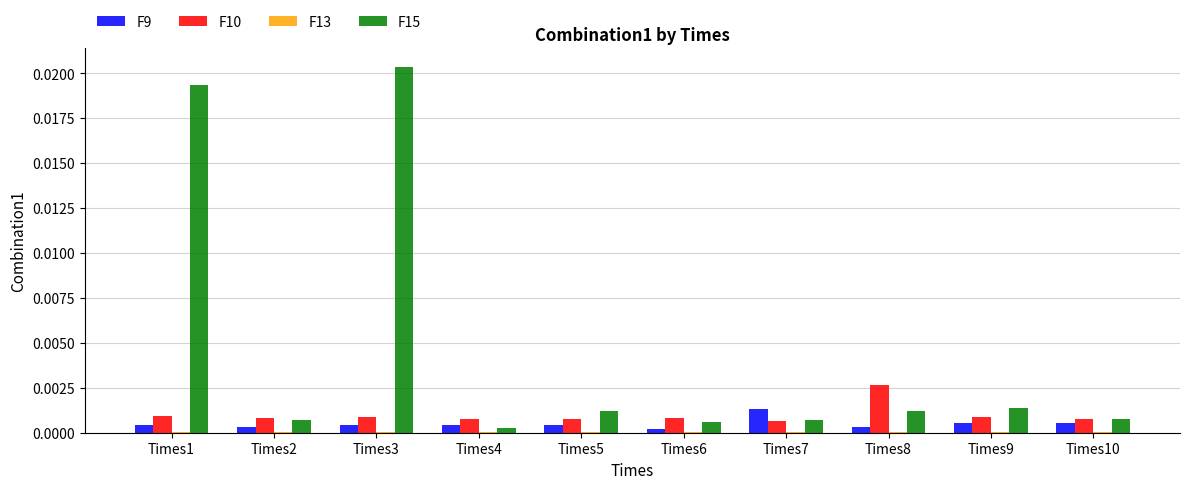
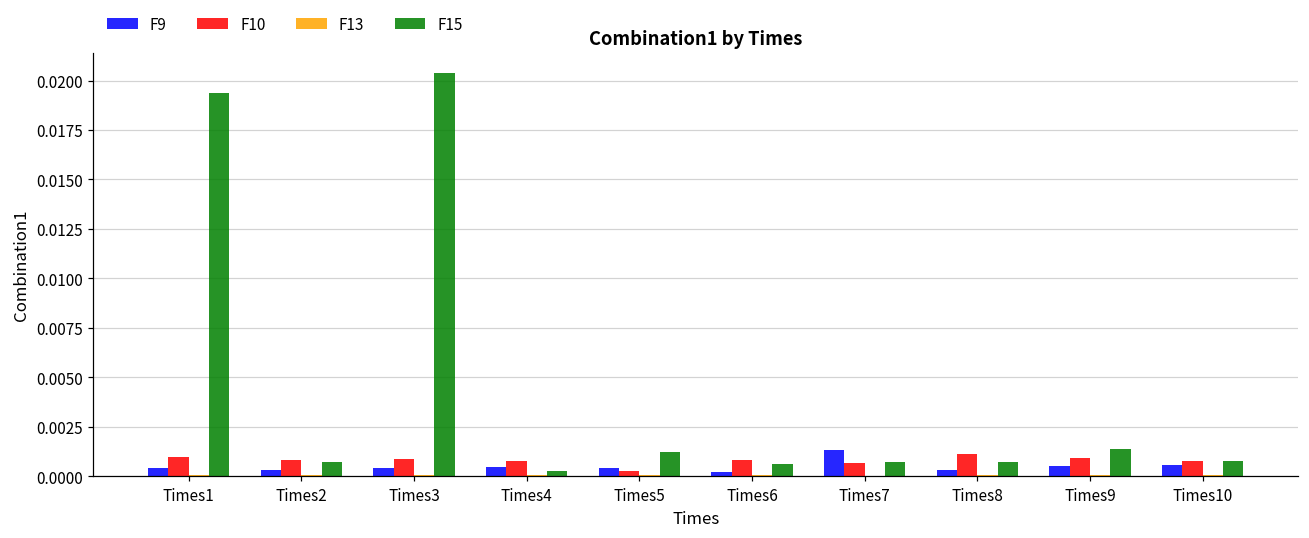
  {
    "F9": {
      "Times1": 0.0004,
      "Times2": 0.0003,
      "Times3": 0.0004,
      "Times4": 0.0005,
      "Times5": 0.0004,
      "Times6": 0.0002,
      "Times7": 0.0013,
      "Times8": 0.0003,
      "Times9": 0.0005,
      "Times10": 0.0005
    },
    "F10": {
      "Times1": 0.0009,
      "Times2": 0.0008,
      "Times3": 0.0009,
      "Times4": 0.0008,
-     "Times5": 0.0008,
+     "Times5": 0.0002,
      "Times6": 0.0008,
      "Times7": 0.0007,
-     "Times8": 0.0026,
+     "Times8": 0.0011,
      "Times9": 0.0009,
      "Times10": 0.0008
    },
    "F15": {
      "Times1": 0.0194,
      "Times2": 0.0007,
      "Times3": 0.0204,
      "Times4": 0.0003,
      "Times5": 0.0012,
      "Times6": 0.0006,
      "Times7": 0.0007,
-     "Times8": 0.0012,
+     "Times8": 0.0007,
      "Times9": 0.0014,
      "Times10": 0.0008
    }
  }
